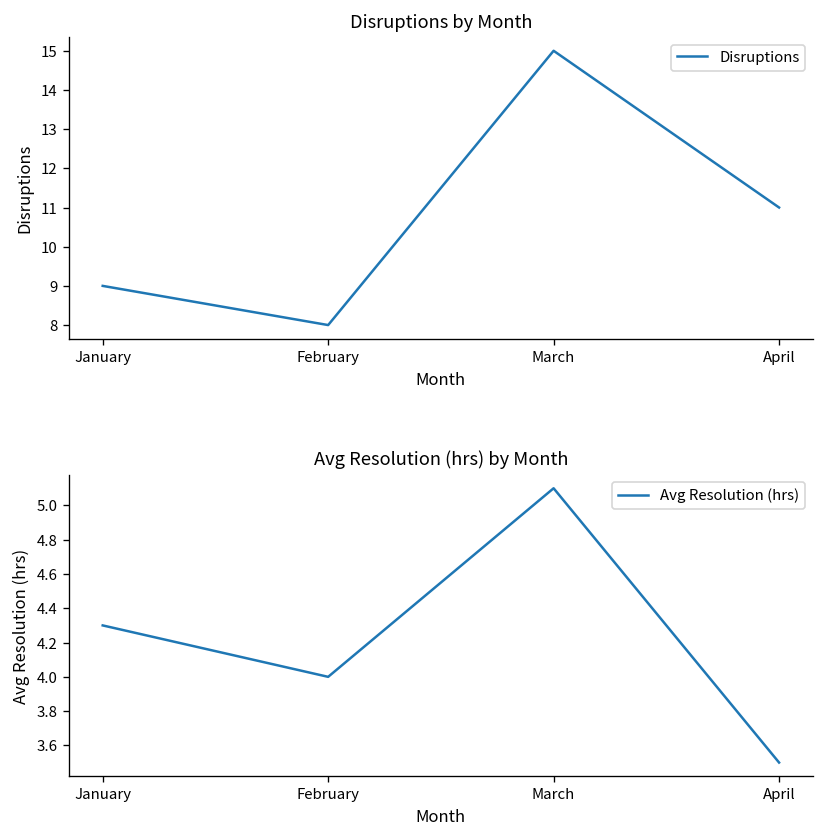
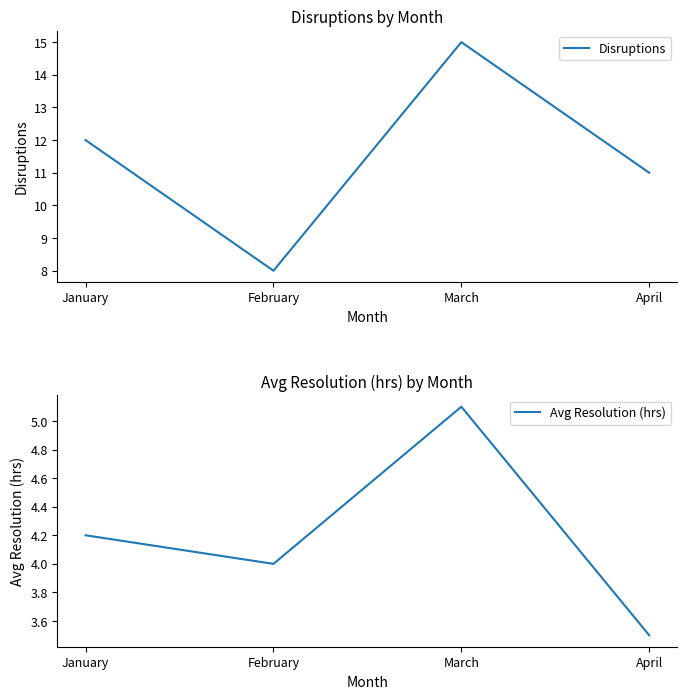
  {
    "Disruptions by Month": {
-     "January": 9,
+     "January": 12,
      "February": 8,
      "March": 15,
      "April": 11
    },
    "Avg Resolution (hrs) by Month": {
-     "January": 4.3,
+     "January": 4.2,
      "February": 4.0,
      "March": 5.1,
      "April": 3.5
    }
  }
